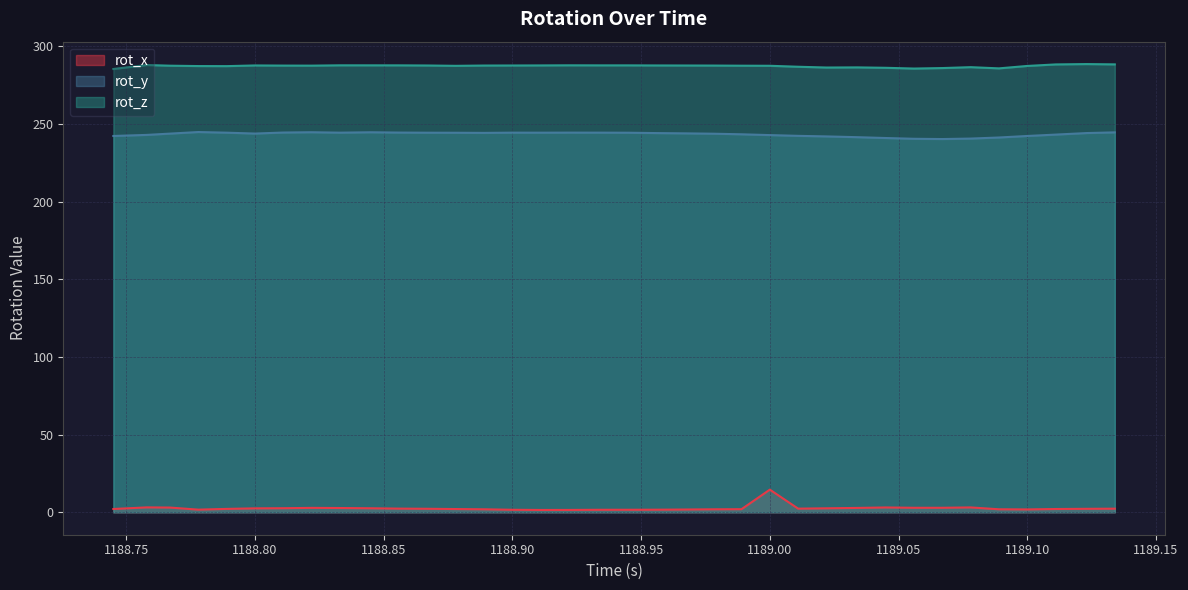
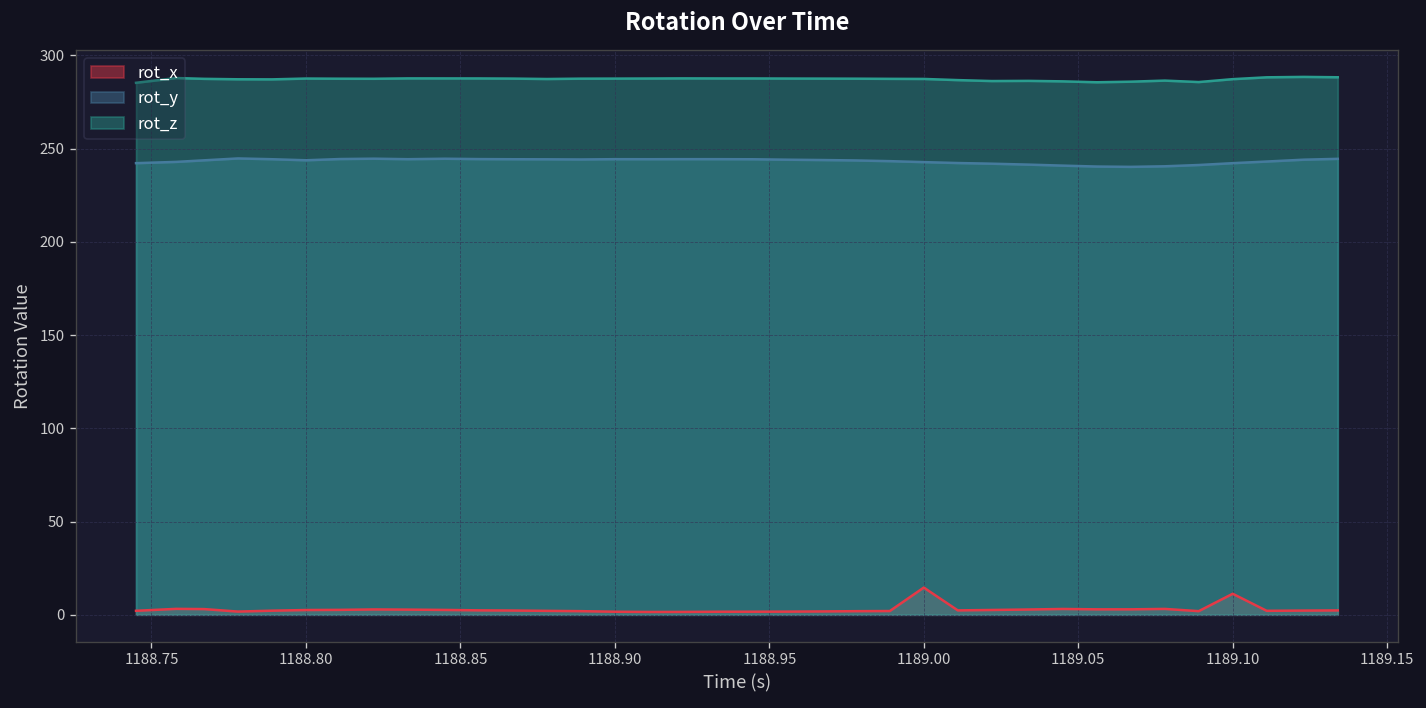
  {
    "rot_x": {
      "1188.80": 3,
      "1188.90": 2,
      "1189.00": 15,
-     "1189.10": 2
+     "1189.10": 11
    }
  }
